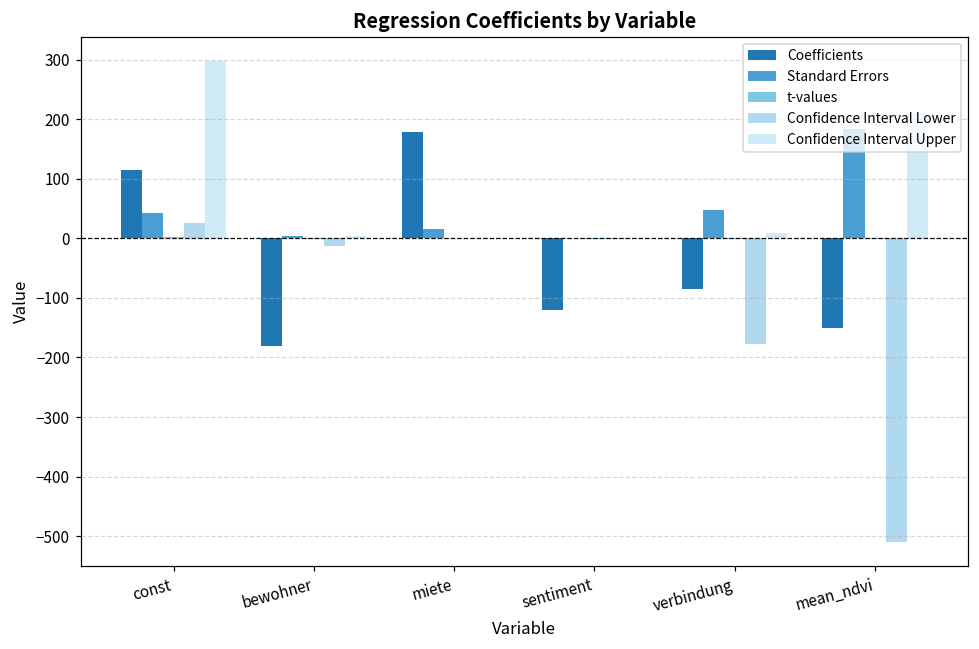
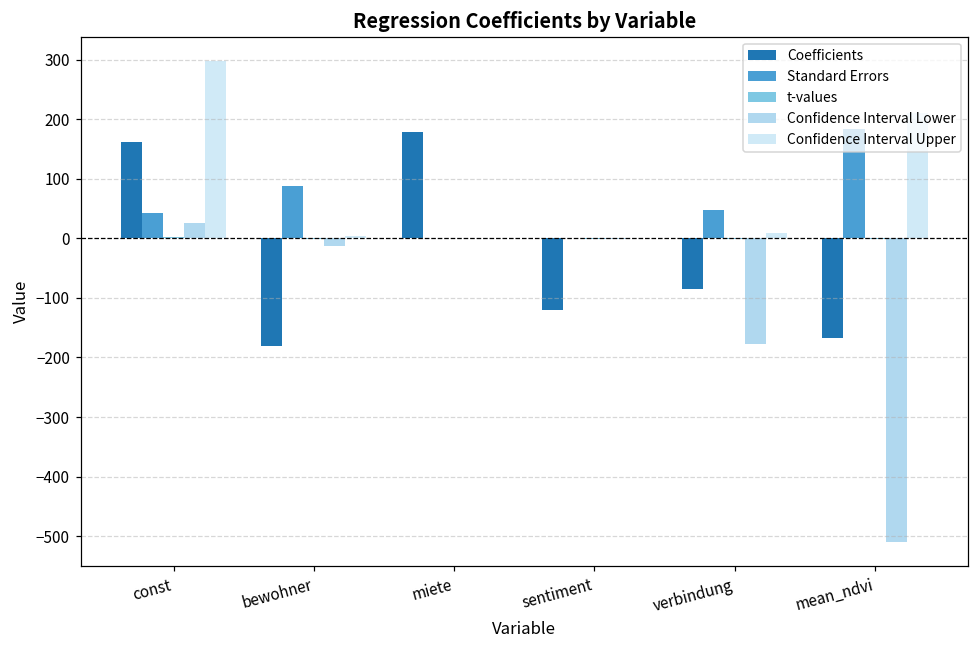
  {
    "Coefficients": {
-     "const": 110,
+     "const": 160,
      "bewohner": -180,
      "miete": 180,
      "sentiment": -120,
      "verbindung": -80,
-     "mean_ndvi": -150
+     "mean_ndvi": -170
    },
    "Standard Errors": {
      "const": 40,
-     "bewohner": 0,
-     "miete": 20,
+     "bewohner": 90,
+     "miete": 0,
      "verbindung": 50
    }
  }
